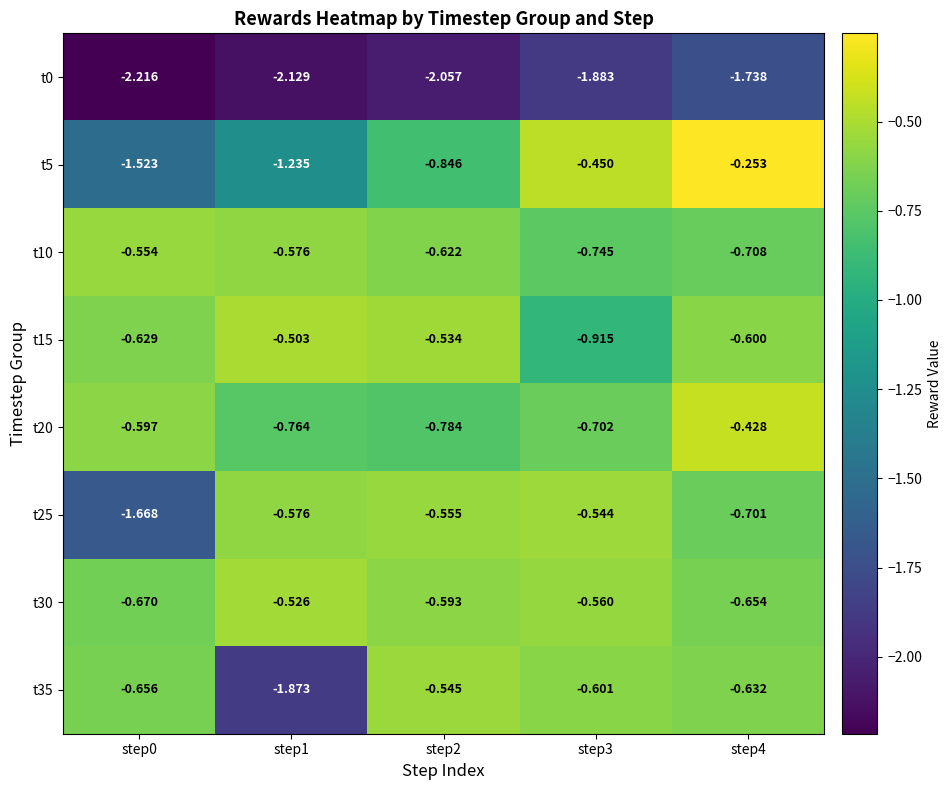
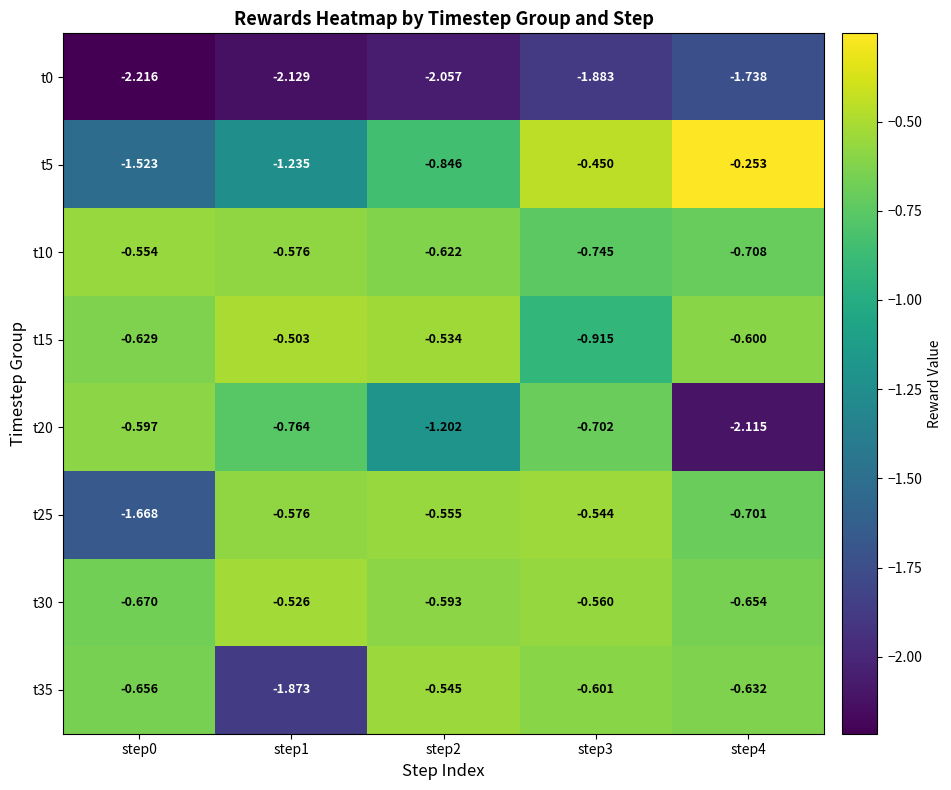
  {
    "t0": {
      "step0": -2.216,
      "step1": -2.129,
      "step2": -2.057,
      "step3": -1.883,
      "step4": -1.738
    },
    "t5": {
      "step0": -1.523,
      "step1": -1.235,
      "step2": -0.846,
      "step3": -0.450,
      "step4": -0.253
    },
    "t10": {
      "step0": -0.554,
      "step1": -0.576,
      "step2": -0.622,
      "step3": -0.745,
      "step4": -0.708
    },
    "t15": {
      "step0": -0.629,
      "step1": -0.503,
      "step2": -0.534,
      "step3": -0.915,
      "step4": -0.600
    },
    "t20": {
      "step0": -0.597,
      "step1": -0.764,
-     "step2": -0.784,
+     "step2": -1.202,
      "step3": -0.702,
-     "step4": -0.428
+     "step4": -2.115
    },
    "t25": {
      "step0": -1.668,
      "step1": -0.576,
      "step2": -0.555,
      "step3": -0.544,
      "step4": -0.701
    },
    "t30": {
      "step0": -0.670,
      "step1": -0.526,
      "step2": -0.593,
      "step3": -0.560,
      "step4": -0.654
    },
    "t35": {
      "step0": -0.656,
      "step1": -1.873,
      "step2": -0.545,
      "step3": -0.601,
      "step4": -0.632
    }
  }
